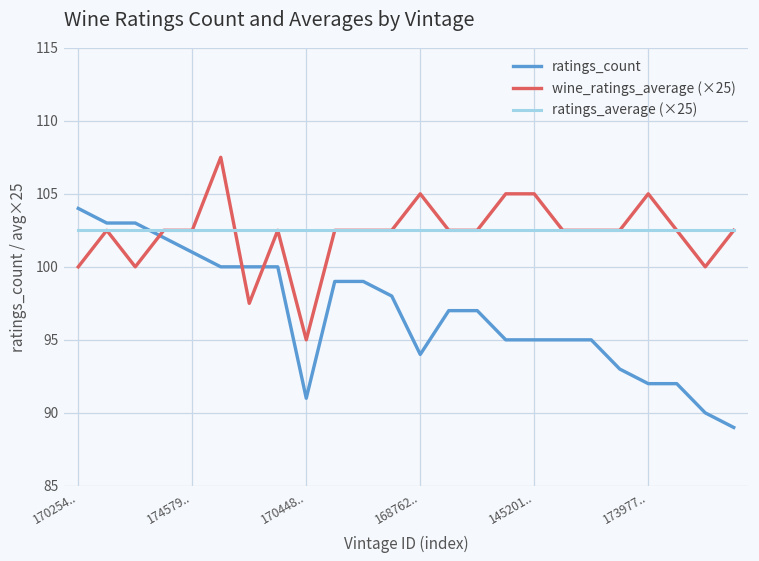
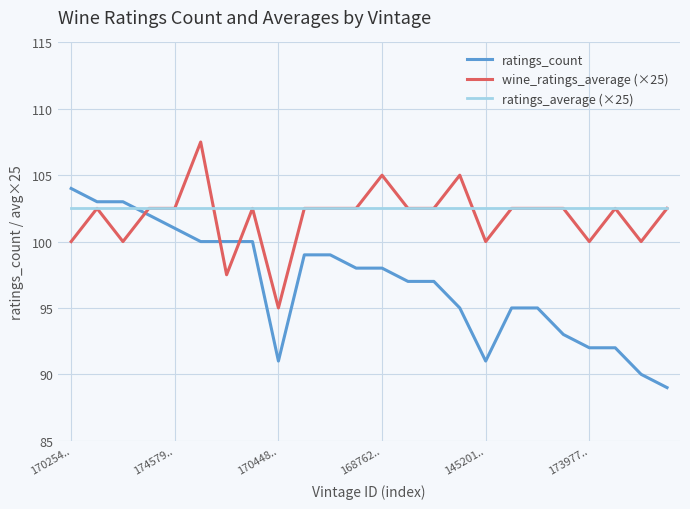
  {
    "ratings_count": {
      "170254..": 104,
      "174579..": 101,
      "170448..": 91,
-     "168762..": 94,
-     "145201..": 95,
+     "168762..": 98,
+     "145201..": 91,
      "173977..": 92
    },
    "wine_ratings_average (×25)": {
      "170254..": 100.0,
      "170448..": 95.0,
      "168762..": 105.0,
-     "145201..": 105.0,
-     "173977..": 105.0
+     "145201..": 100.0,
+     "173977..": 100.0
    },
    "ratings_average (×25)": {
      "170254..": 102.5,
      "170448..": 102.5,
      "168762..": 102.5,
      "145201..": 102.5,
      "173977..": 102.5
    }
  }
